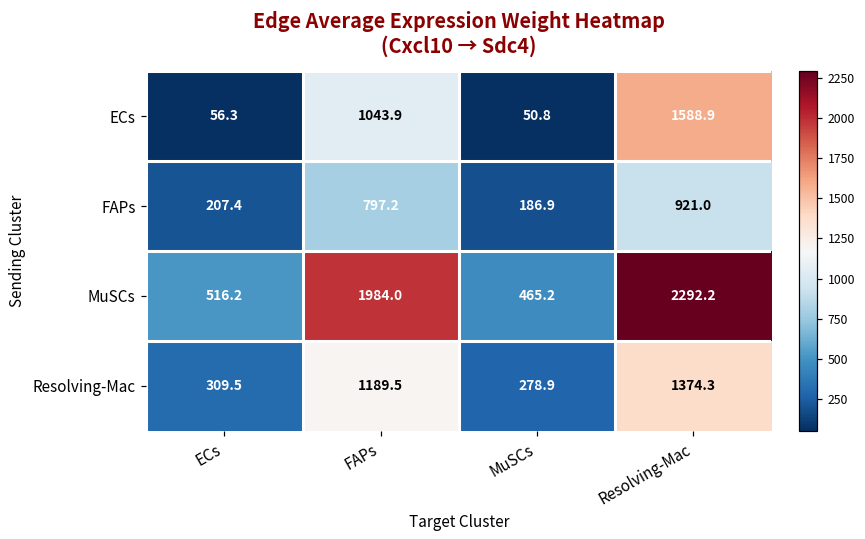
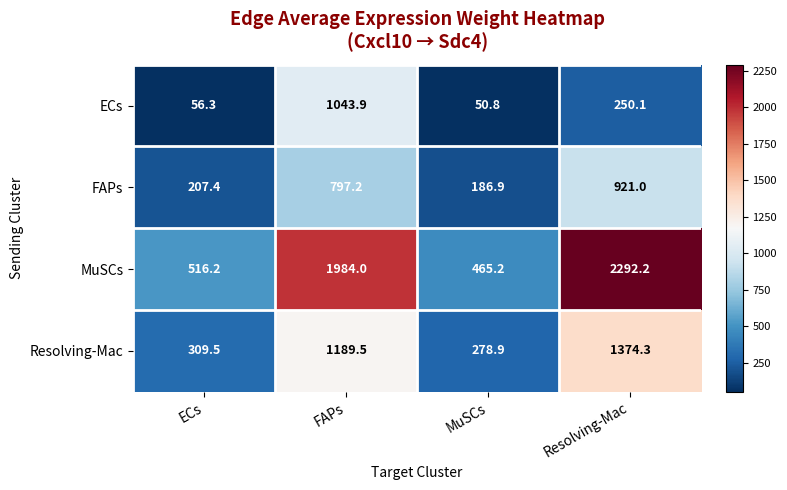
  {
    "ECs": {
      "ECs": 56.3,
      "FAPs": 1043.9,
      "MuSCs": 50.8,
-     "Resolving-Mac": 1588.9
+     "Resolving-Mac": 250.1
    },
    "FAPs": {
      "ECs": 207.4,
      "FAPs": 797.2,
      "MuSCs": 186.9,
      "Resolving-Mac": 921.0
    },
    "MuSCs": {
      "ECs": 516.2,
      "FAPs": 1984.0,
      "MuSCs": 465.2,
      "Resolving-Mac": 2292.2
    },
    "Resolving-Mac": {
      "ECs": 309.5,
      "FAPs": 1189.5,
      "MuSCs": 278.9,
      "Resolving-Mac": 1374.3
    }
  }
